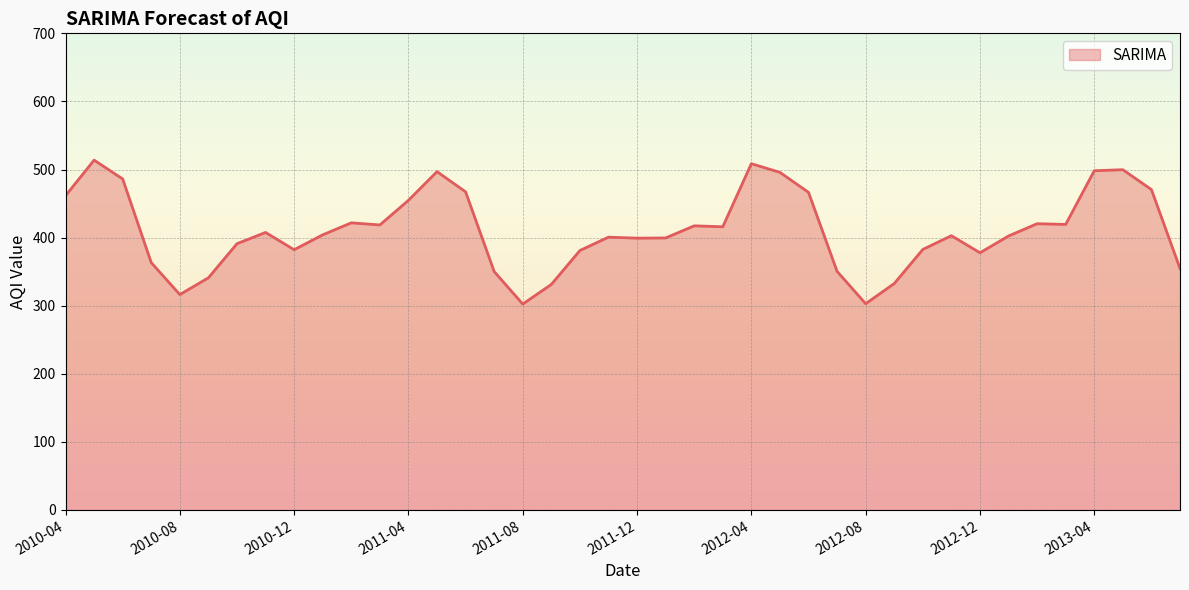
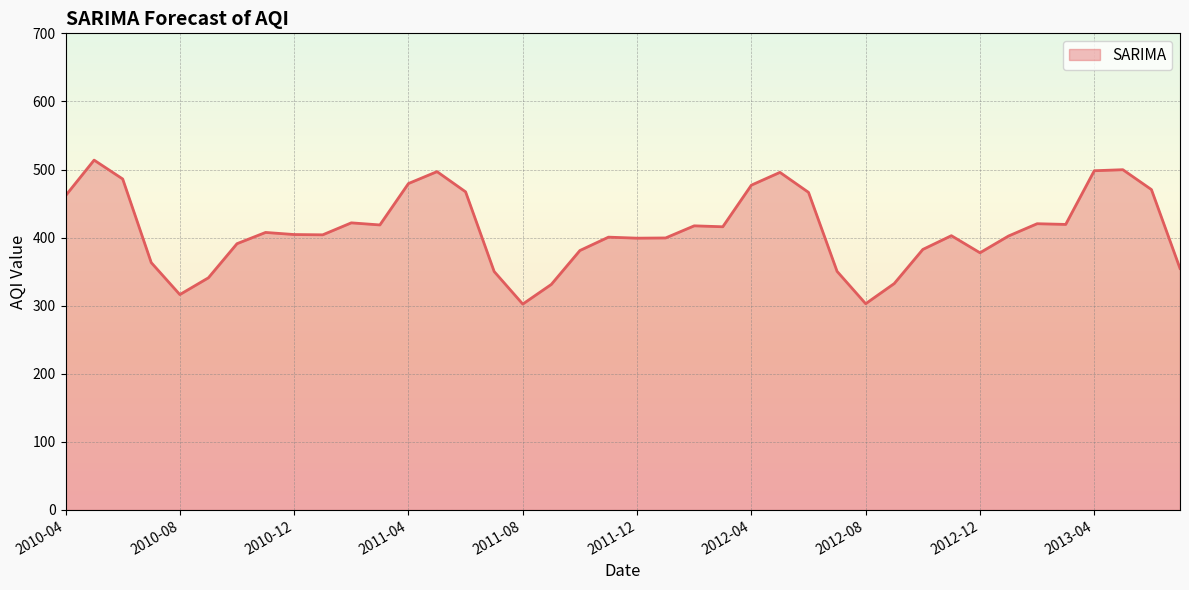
  {
    "2010-04": 460,
    "2010-08": 320,
-   "2010-12": 380,
-   "2011-04": 450,
+   "2010-12": 400,
+   "2011-04": 480,
    "2011-08": 300,
    "2011-12": 400,
-   "2012-04": 510,
+   "2012-04": 480,
    "2012-08": 300,
    "2012-12": 380,
    "2013-04": 500
  }
